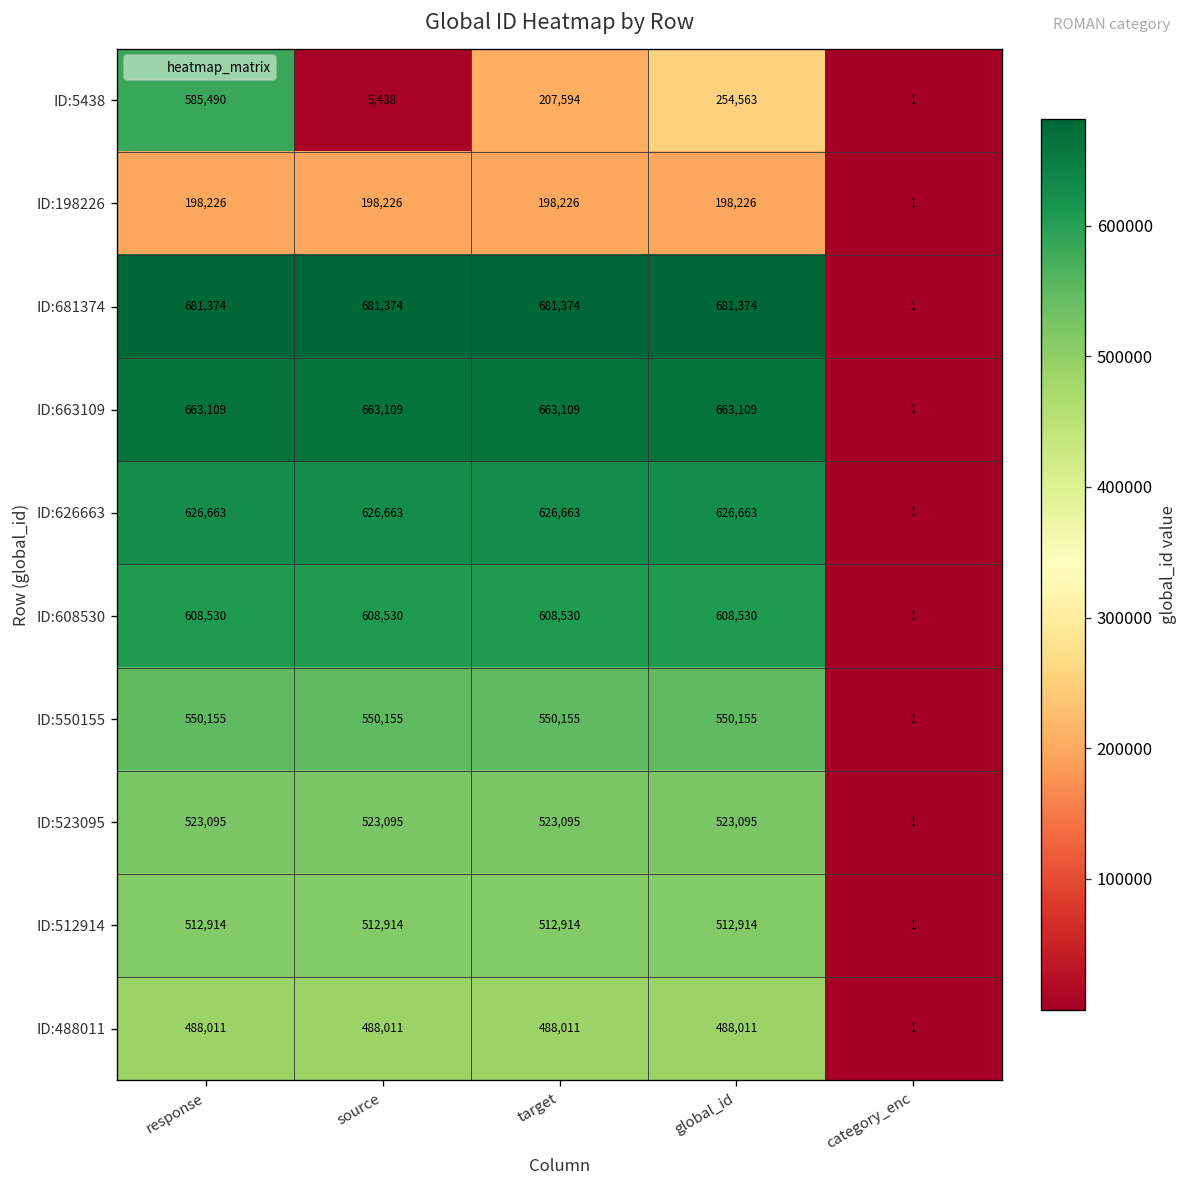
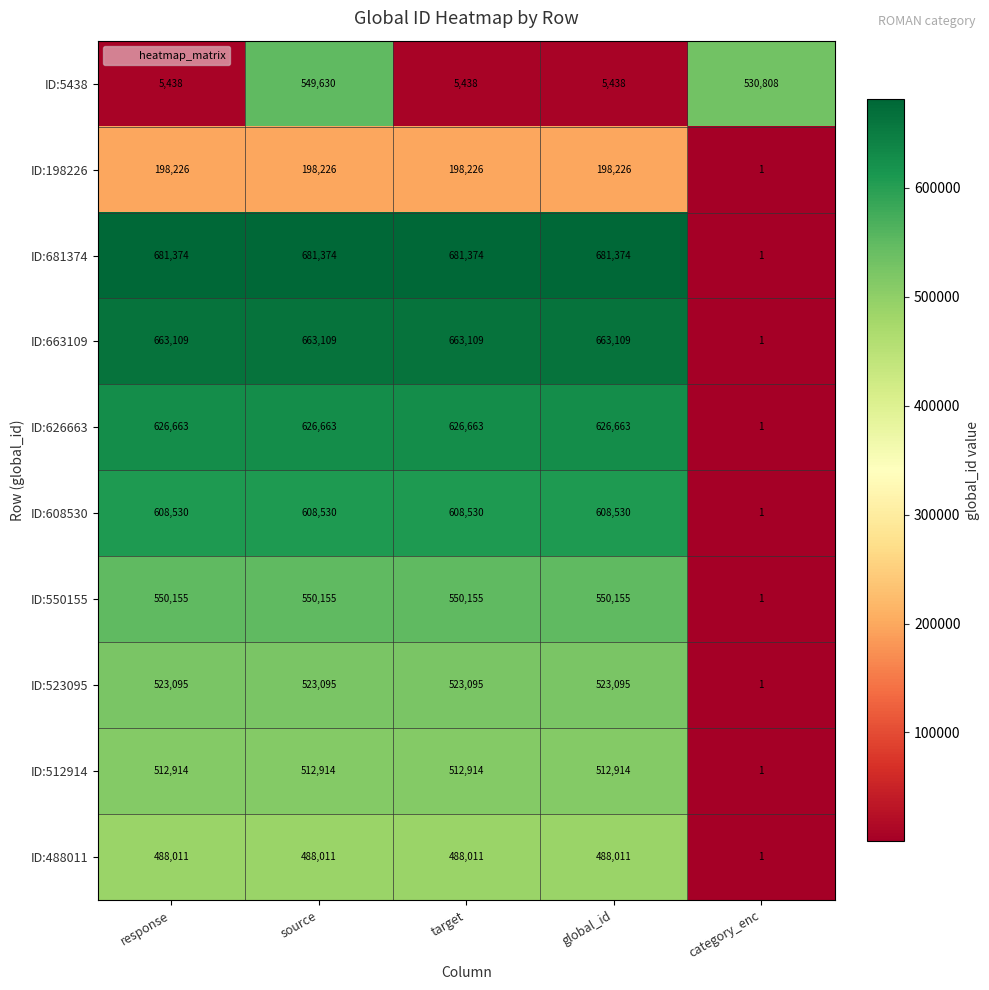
  {
    "ID:5438": {
-     "response": "585,490",
-     "source": "5,438",
-     "target": "207,594",
-     "global_id": "254,563",
-     "category_enc": "1"
+     "response": "5,438",
+     "source": "549,630",
+     "target": "5,438",
+     "global_id": "5,438",
+     "category_enc": "530,808"
    },
    "ID:198226": {
      "response": "198,226",
      "source": "198,226",
      "target": "198,226",
      "global_id": "198,226",
      "category_enc": "1"
    },
    "ID:681374": {
      "response": "681,374",
      "source": "681,374",
      "target": "681,374",
      "global_id": "681,374",
      "category_enc": "1"
    },
    "ID:663109": {
      "response": "663,109",
      "source": "663,109",
      "target": "663,109",
      "global_id": "663,109",
      "category_enc": "1"
    },
    "ID:626663": {
      "response": "626,663",
      "source": "626,663",
      "target": "626,663",
      "global_id": "626,663",
      "category_enc": "1"
    },
    "ID:608530": {
      "response": "608,530",
      "source": "608,530",
      "target": "608,530",
      "global_id": "608,530",
      "category_enc": "1"
    },
    "ID:550155": {
      "response": "550,155",
      "source": "550,155",
      "target": "550,155",
      "global_id": "550,155",
      "category_enc": "1"
    },
    "ID:523095": {
      "response": "523,095",
      "source": "523,095",
      "target": "523,095",
      "global_id": "523,095",
      "category_enc": "1"
    },
    "ID:512914": {
      "response": "512,914",
      "source": "512,914",
      "target": "512,914",
      "global_id": "512,914",
      "category_enc": "1"
    },
    "ID:488011": {
      "response": "488,011",
      "source": "488,011",
      "target": "488,011",
      "global_id": "488,011",
      "category_enc": "1"
    }
  }
